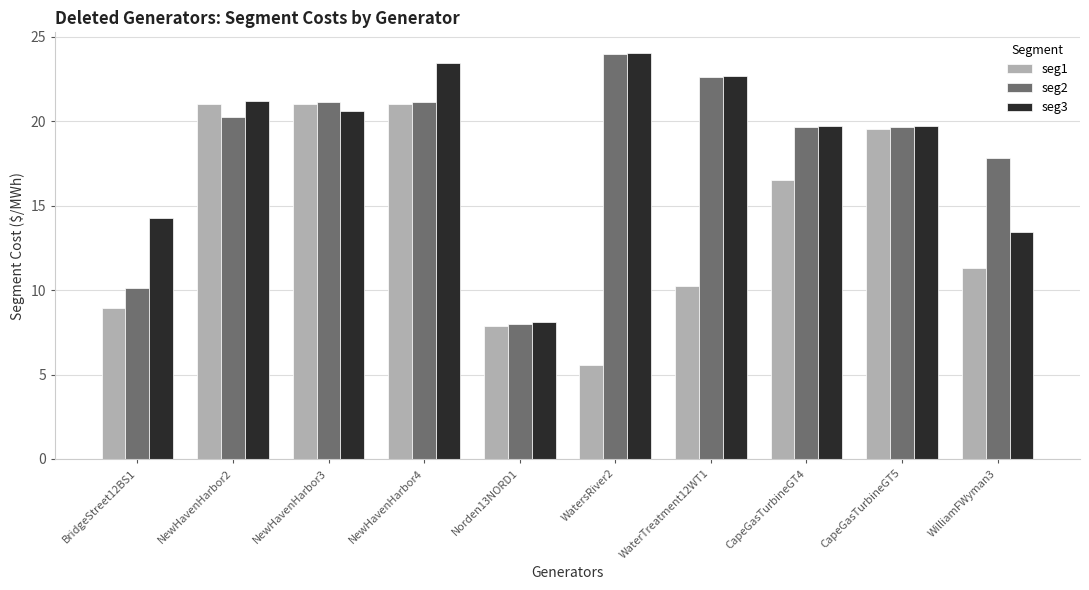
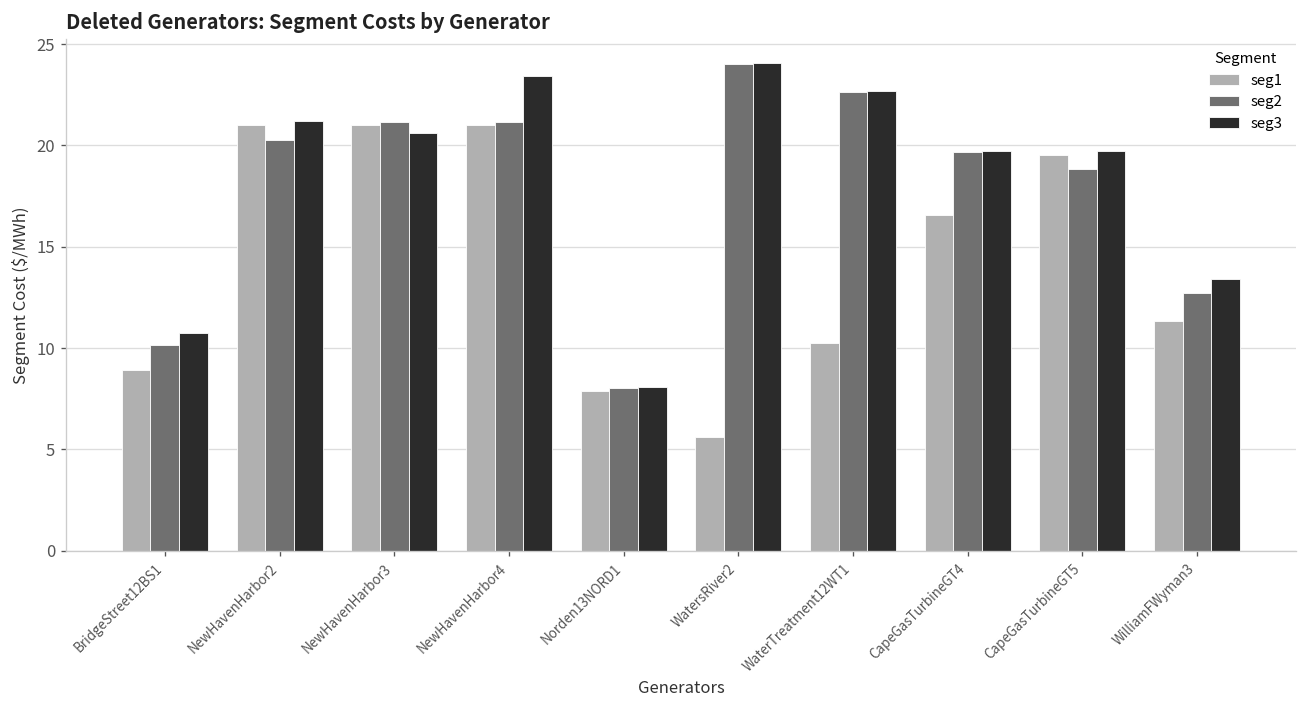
  {
    "seg1": {
      "BridgeStreet12BS1": 8.9,
      "NewHavenHarbor2": 21.0,
      "NewHavenHarbor3": 21.0,
      "NewHavenHarbor4": 21.0,
      "Norden13NORD1": 7.9,
      "WatersRiver2": 5.6,
      "WaterTreatment12WT1": 10.2,
      "CapeGasTurbineGT4": 16.5,
      "CapeGasTurbineGT5": 19.5,
      "WilliamFWyman3": 11.3
    },
    "seg2": {
      "BridgeStreet12BS1": 10.1,
      "NewHavenHarbor2": 20.3,
      "NewHavenHarbor3": 21.1,
      "NewHavenHarbor4": 21.1,
      "Norden13NORD1": 8.0,
      "WatersRiver2": 24.0,
      "WaterTreatment12WT1": 22.6,
      "CapeGasTurbineGT4": 19.7,
-     "CapeGasTurbineGT5": 19.7,
-     "WilliamFWyman3": 17.8
+     "CapeGasTurbineGT5": 18.9,
+     "WilliamFWyman3": 12.7
    },
    "seg3": {
-     "BridgeStreet12BS1": 14.3,
+     "BridgeStreet12BS1": 10.8,
      "NewHavenHarbor2": 21.2,
      "NewHavenHarbor3": 20.6,
      "NewHavenHarbor4": 23.4,
      "Norden13NORD1": 8.1,
      "WatersRiver2": 24.1,
      "WaterTreatment12WT1": 22.7,
      "CapeGasTurbineGT4": 19.7,
      "CapeGasTurbineGT5": 19.7,
      "WilliamFWyman3": 13.4
    }
  }
